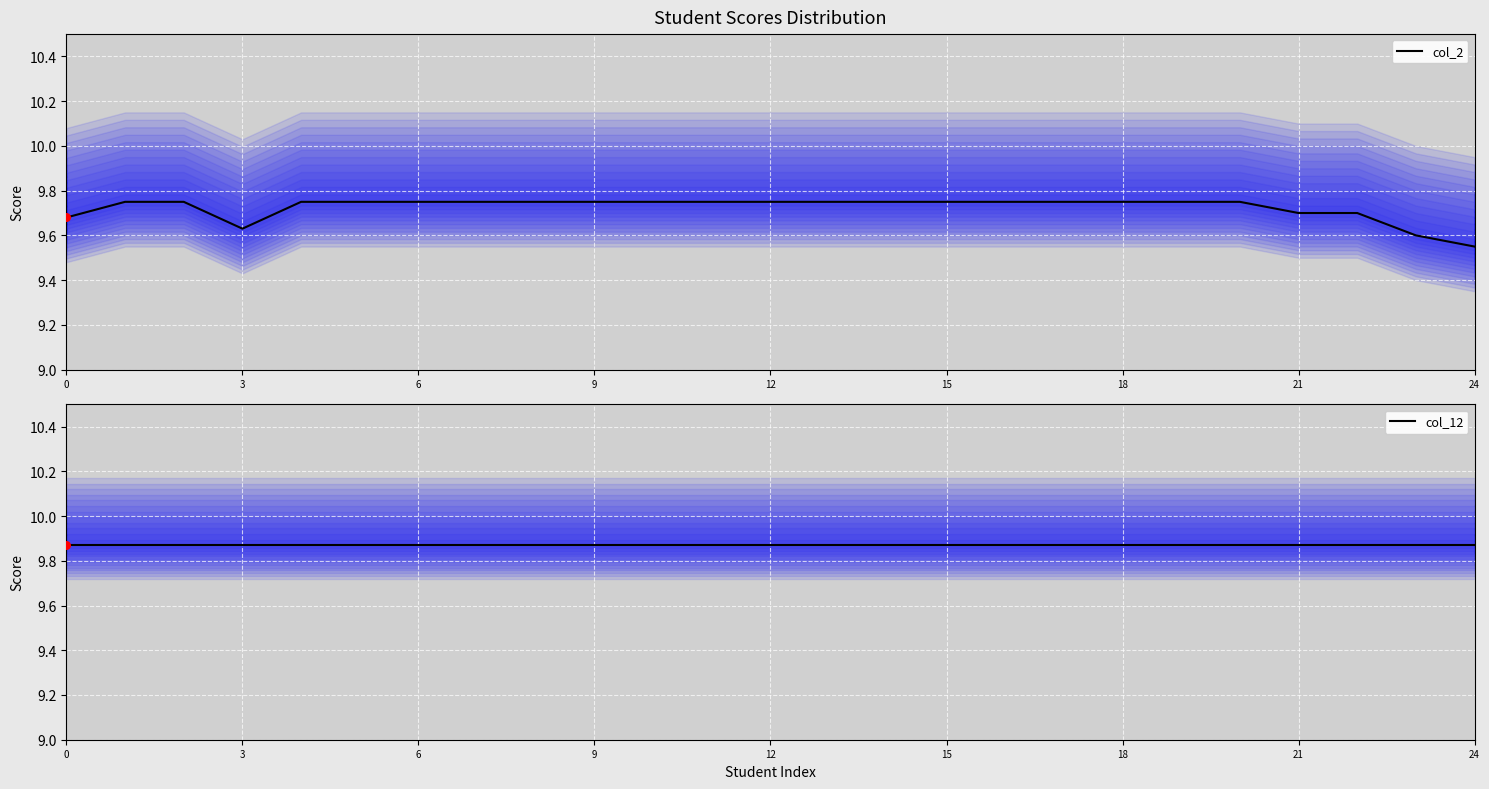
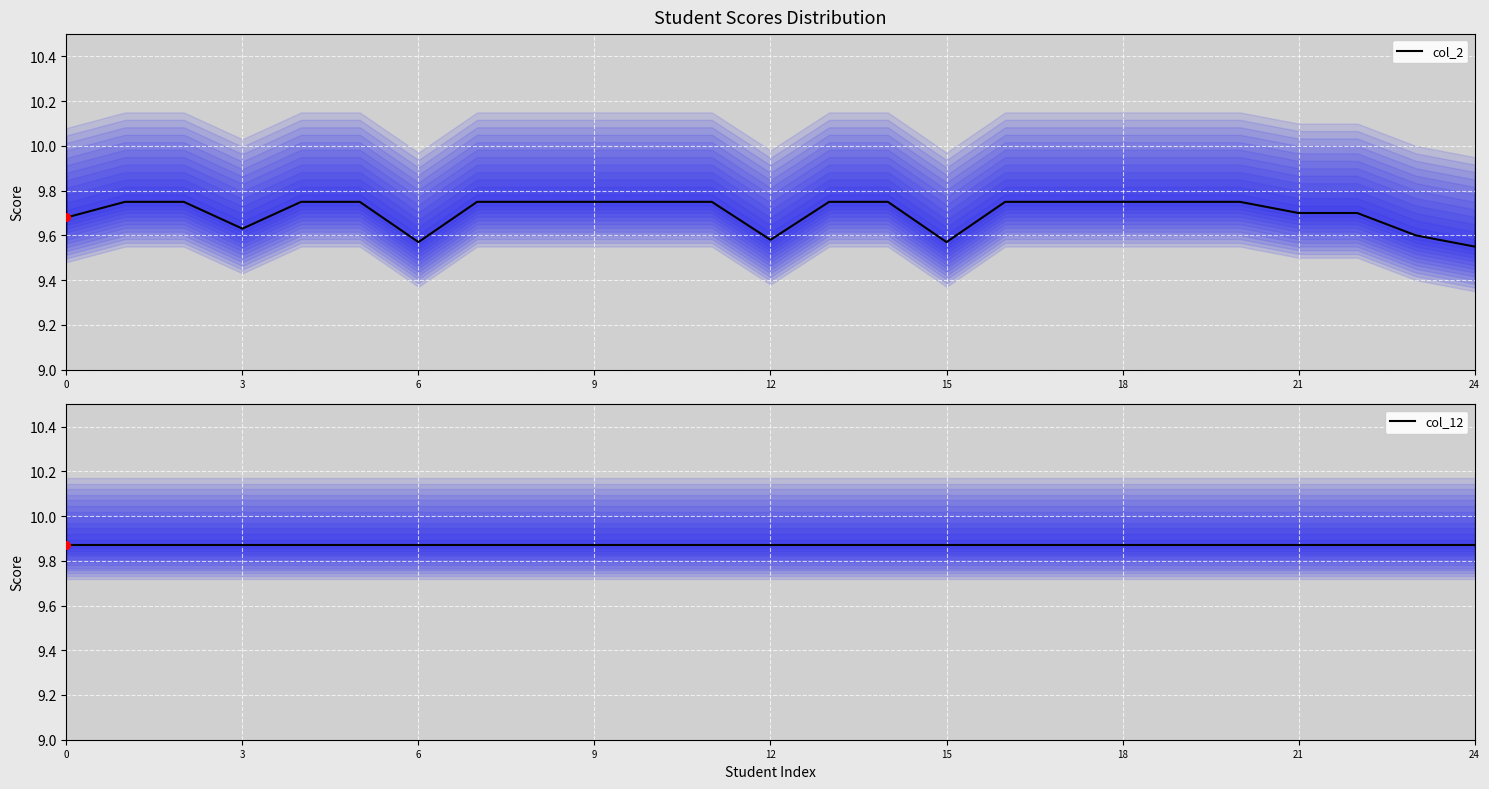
  {
    "Student Scores Distribution": {
      "col_2": {
        "3": 9.63,
-       "6": 9.75,
+       "6": 9.57,
        "9": 9.75,
-       "12": 9.75,
-       "15": 9.75,
+       "12": 9.58,
+       "15": 9.57,
        "18": 9.75,
        "21": 9.70,
        "24": 9.55
      }
    }
  }
